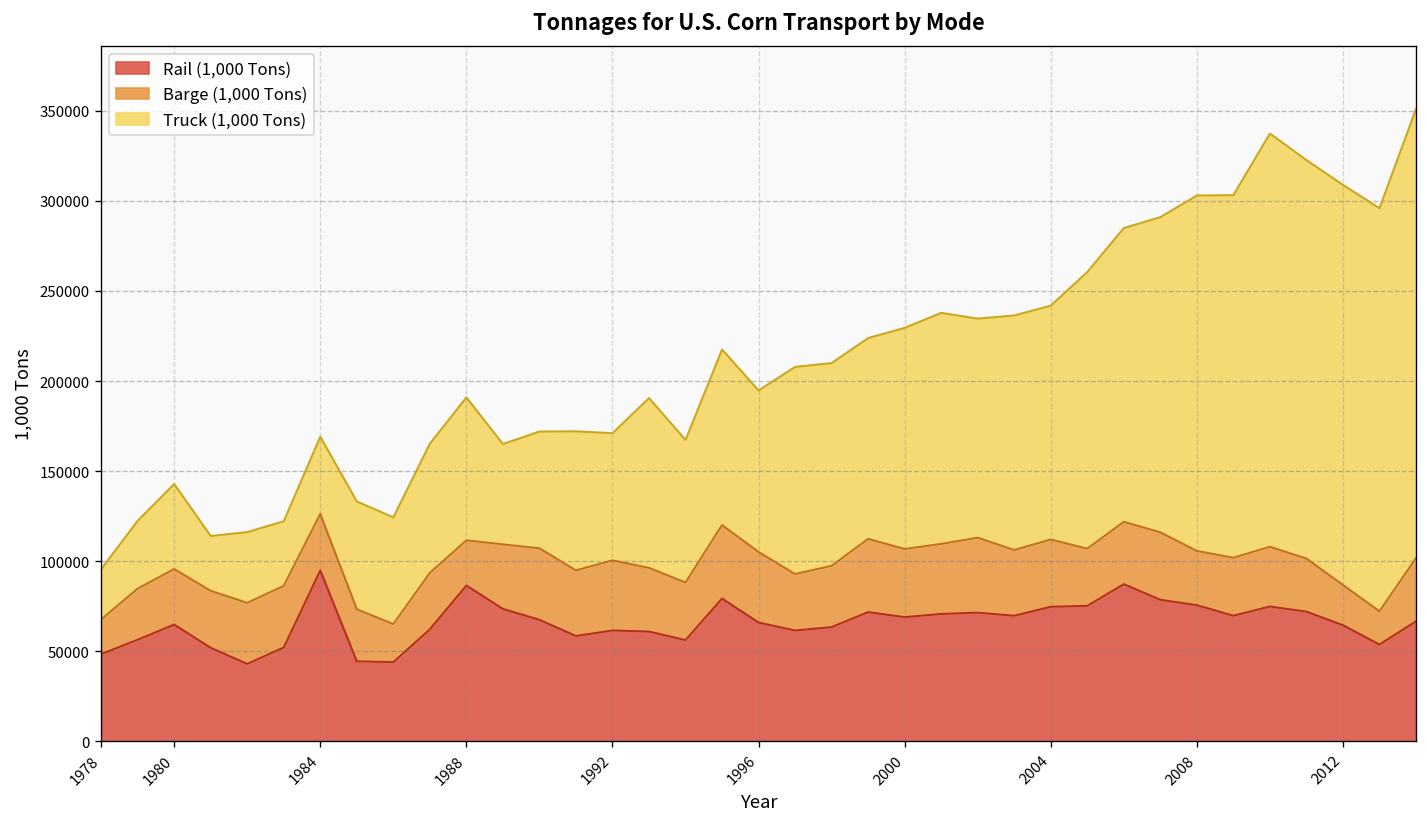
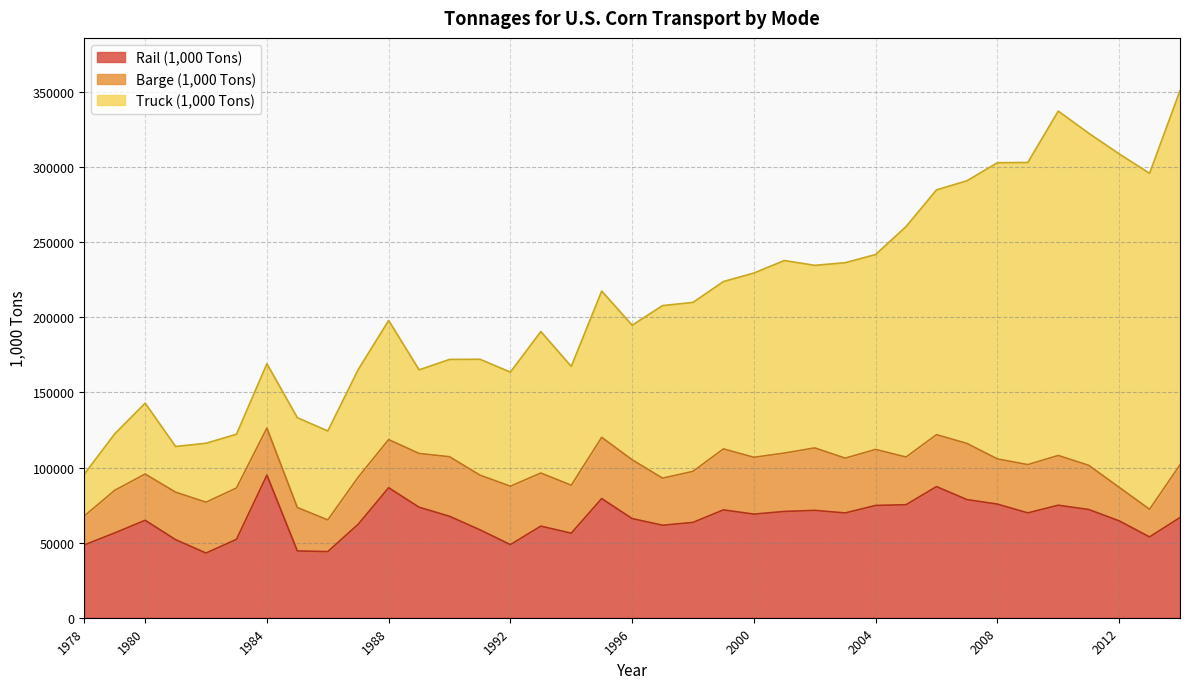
  {
    "Rail (1,000 Tons)": {
      "1978": 48000,
      "1980": 65000,
      "1984": 95000,
      "1988": 87000,
-     "1992": 62000,
+     "1992": 49000,
      "1996": 66000,
      "2000": 69000,
      "2004": 75000,
      "2008": 76000,
      "2012": 65000
    },
    "Barge (1,000 Tons)": {
      "1978": 19000,
      "1980": 31000,
      "1984": 31000,
-     "1988": 25000,
+     "1988": 32000,
      "1992": 39000,
      "1996": 39000,
      "2000": 38000,
      "2004": 37000,
      "2008": 30000,
      "2012": 22000
    },
    "Truck (1,000 Tons)": {
      "1978": 28000,
      "1980": 47000,
      "1984": 43000,
      "1988": 79000,
-     "1992": 71000,
+     "1992": 76000,
      "1996": 90000,
      "2000": 123000,
      "2004": 130000,
      "2008": 197000,
      "2012": 222000
    }
  }
